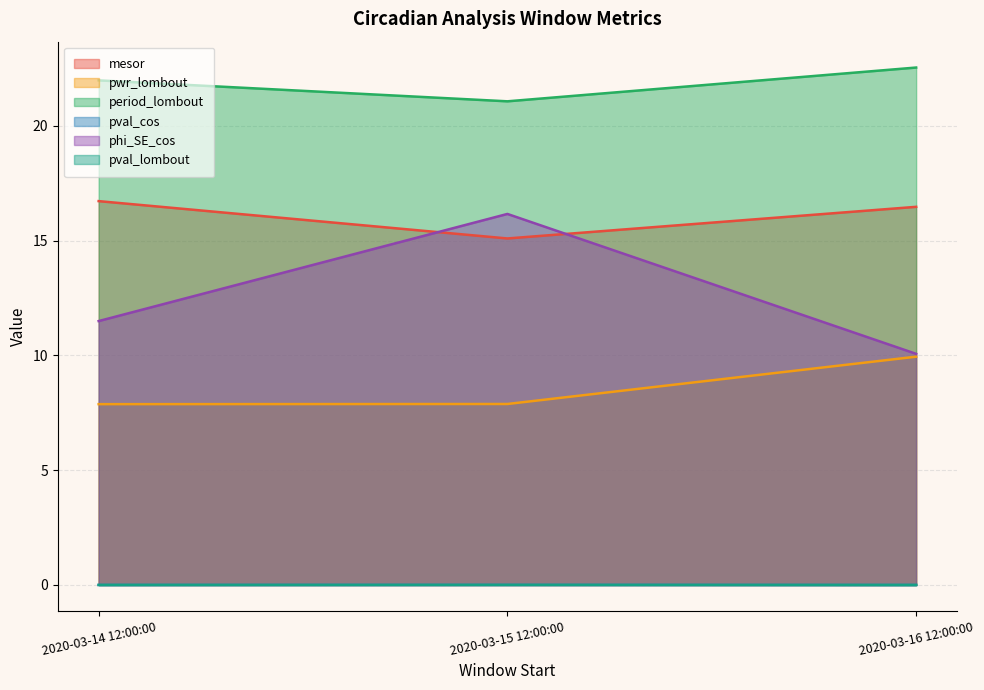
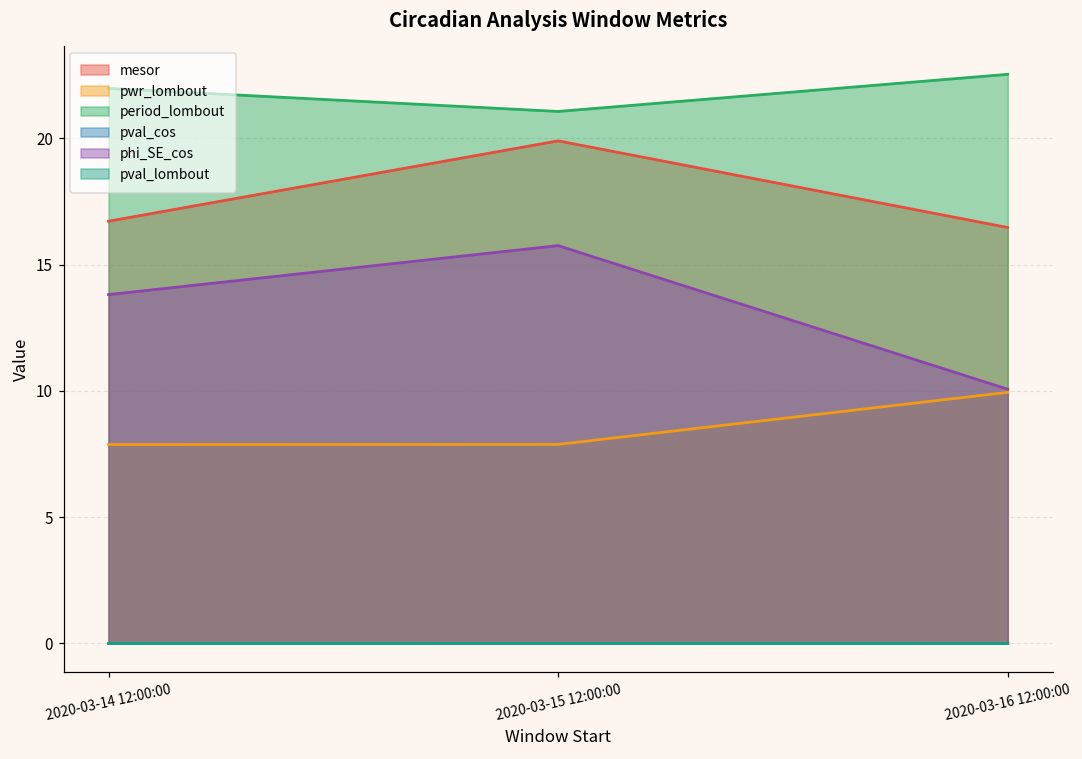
  {
    "mesor": {
      "2020-03-14 12:00:00": 16.7,
-     "2020-03-15 12:00:00": 15.1,
+     "2020-03-15 12:00:00": 19.9,
      "2020-03-16 12:00:00": 16.5
    },
    "pwr_lombout": {
      "2020-03-14 12:00:00": 7.9,
      "2020-03-15 12:00:00": 7.9,
      "2020-03-16 12:00:00": 9.9
    },
    "phi_SE_cos": {
-     "2020-03-14 12:00:00": 11.5,
-     "2020-03-15 12:00:00": 16.2,
+     "2020-03-14 12:00:00": 13.8,
+     "2020-03-15 12:00:00": 15.8,
      "2020-03-16 12:00:00": 10.1
    }
  }
